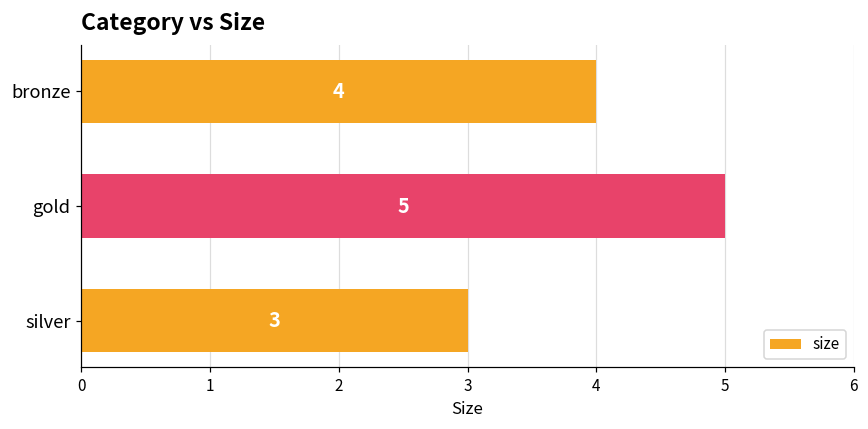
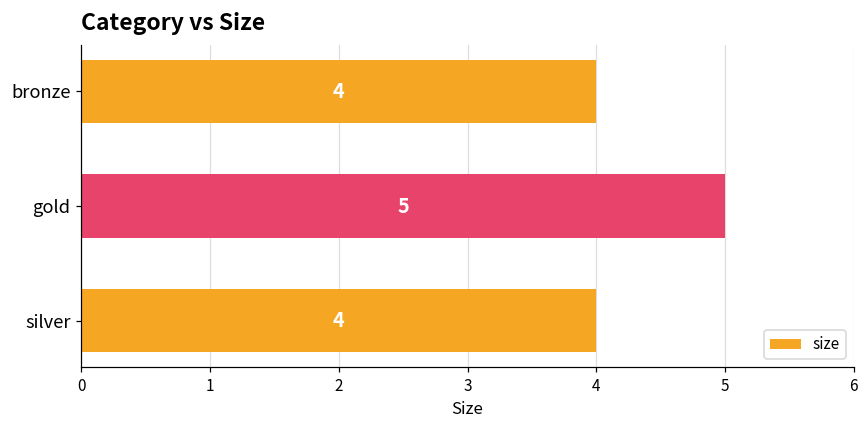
  {
    "bronze": 4,
    "gold": 5,
-   "silver": 3
+   "silver": 4
  }
